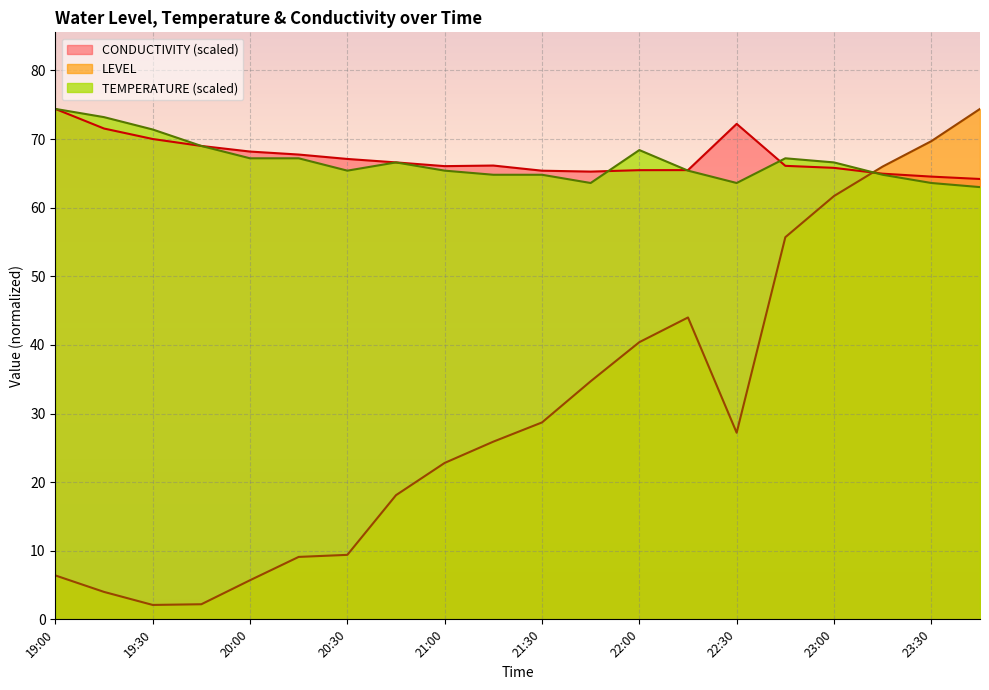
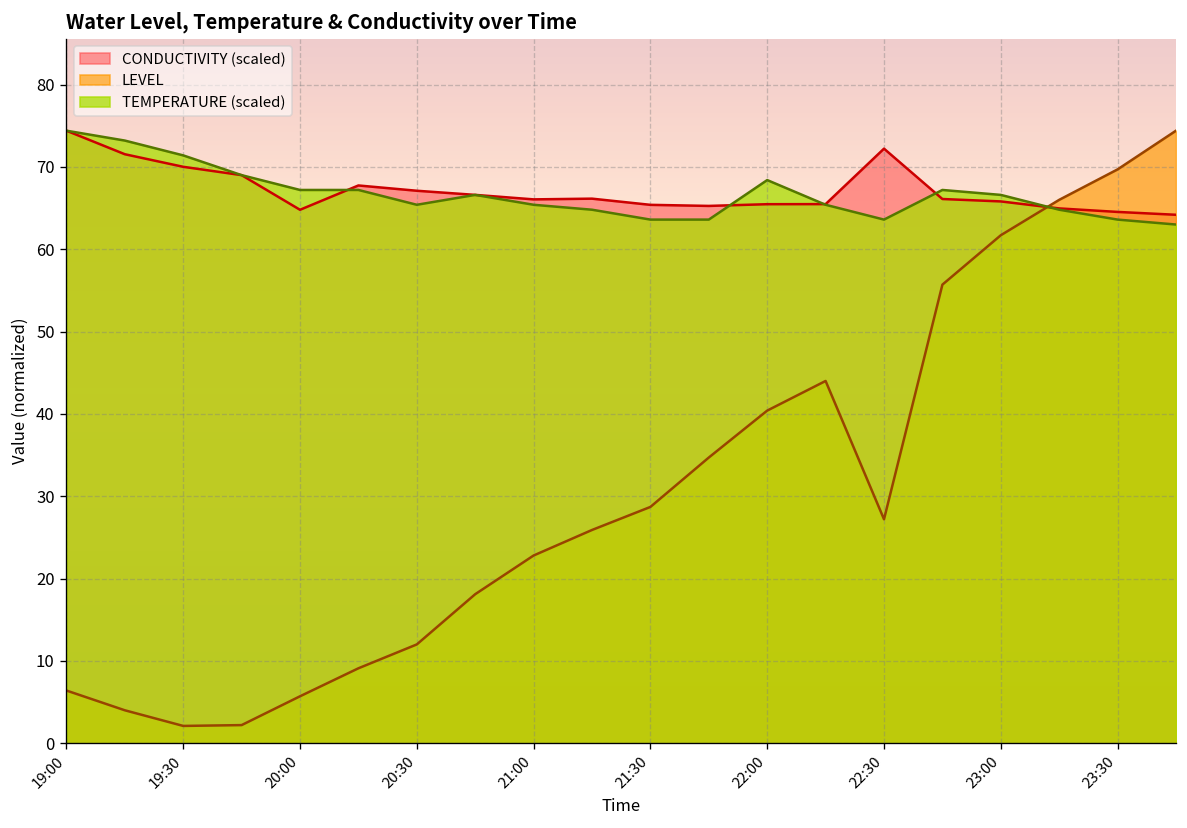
  {
    "CONDUCTIVITY (scaled)": {
      "19:30": 70,
-     "20:00": 68,
+     "20:00": 65,
      "20:30": 67,
      "21:00": 66,
      "21:30": 65,
      "22:00": 65,
      "22:30": 72,
      "23:00": 66,
      "23:30": 65
    },
    "LEVEL": {
      "19:00": 6,
      "19:30": 2,
      "20:00": 6,
-     "20:30": 9,
+     "20:30": 12,
      "21:00": 23,
      "21:30": 29,
      "22:00": 40,
      "22:30": 27,
      "23:00": 62,
      "23:30": 70
    },
    "TEMPERATURE (scaled)": {
      "19:30": 71,
      "20:00": 67,
      "20:30": 65,
      "21:00": 65,
-     "21:30": 65,
+     "21:30": 64,
      "22:00": 68,
      "22:30": 64,
      "23:00": 67,
      "23:30": 64
    }
  }
